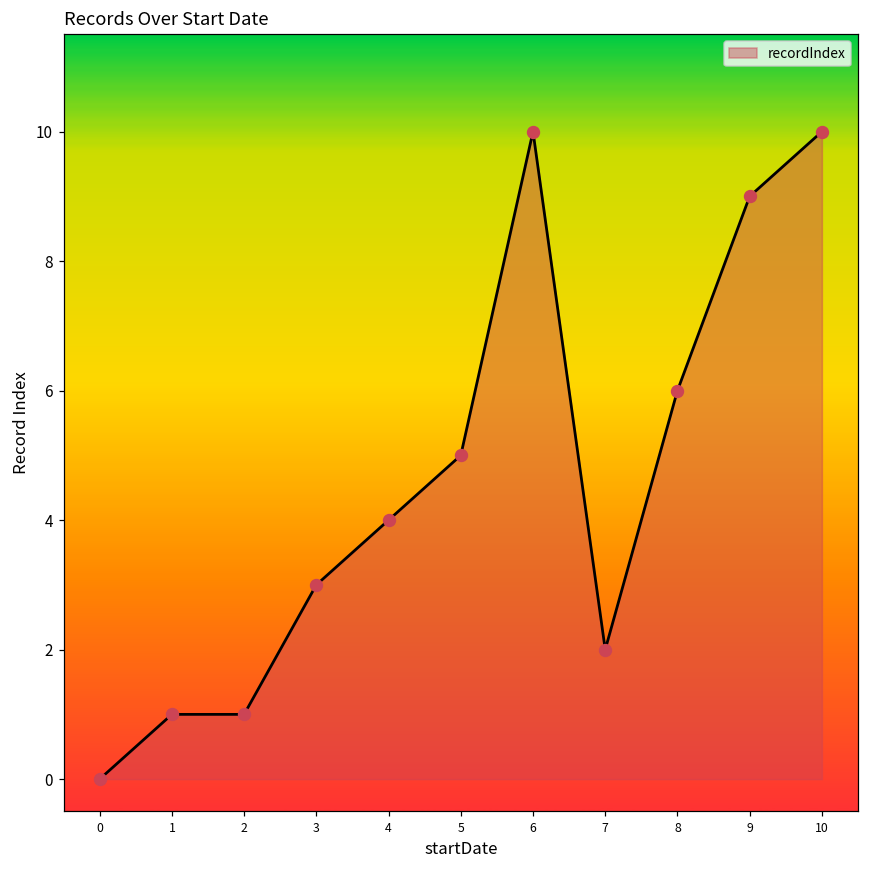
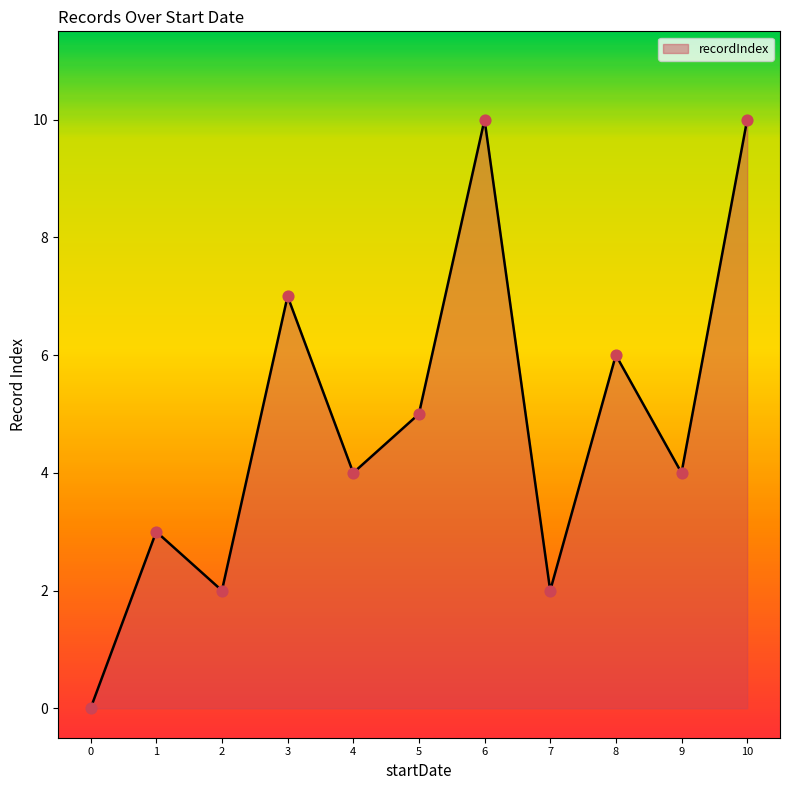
  {
    "0": 0,
-   "1": 1,
-   "2": 1,
-   "3": 3,
+   "1": 3,
+   "2": 2,
+   "3": 7,
    "4": 4,
    "5": 5,
    "6": 10,
    "7": 2,
    "8": 6,
-   "9": 9,
+   "9": 4,
    "10": 10
  }
